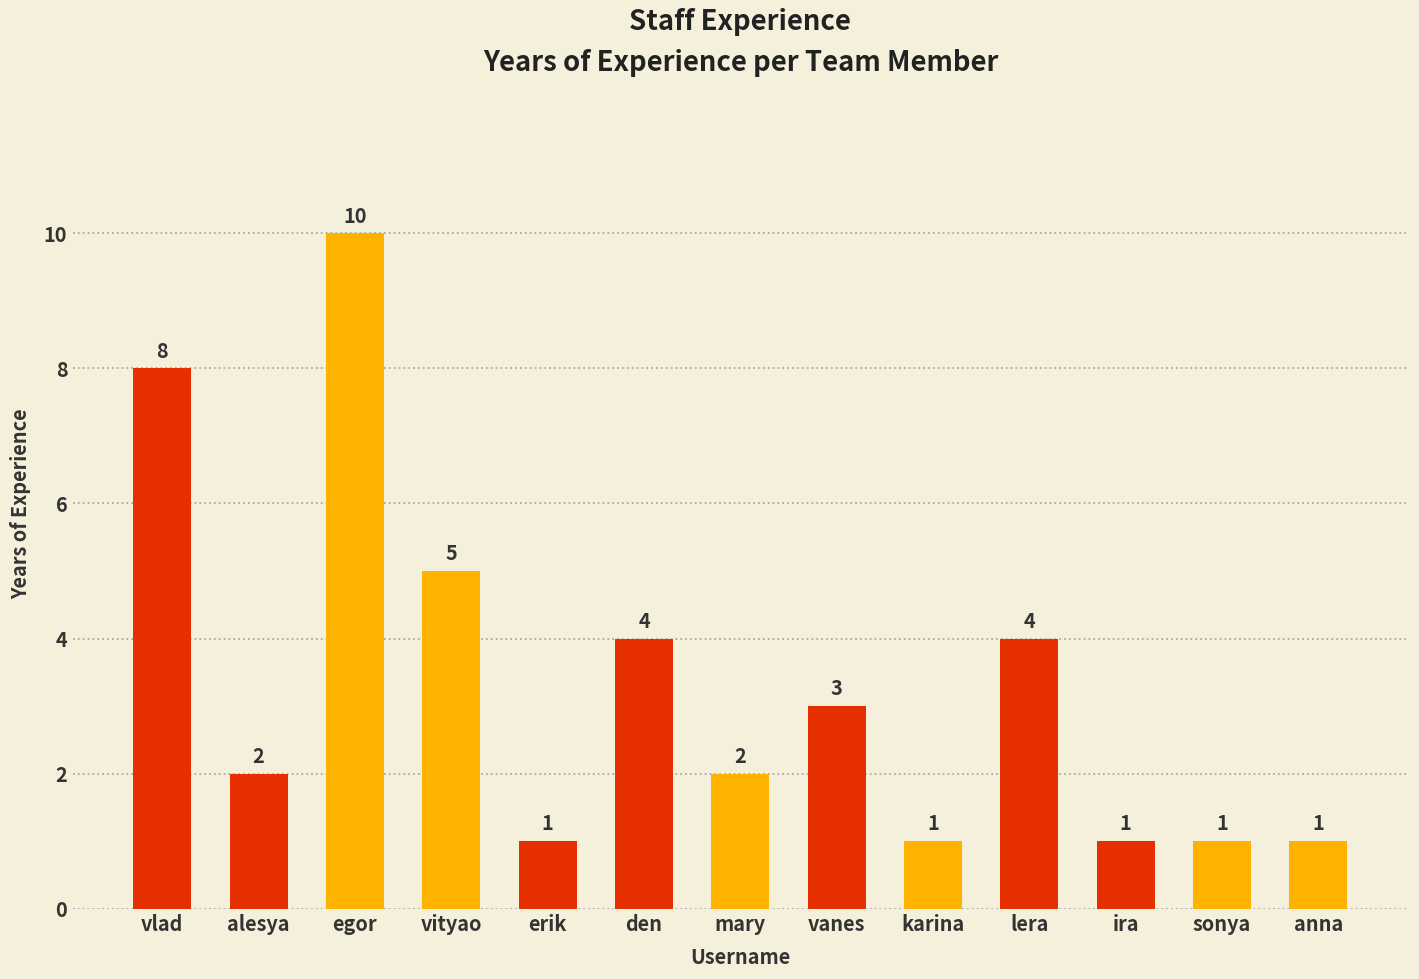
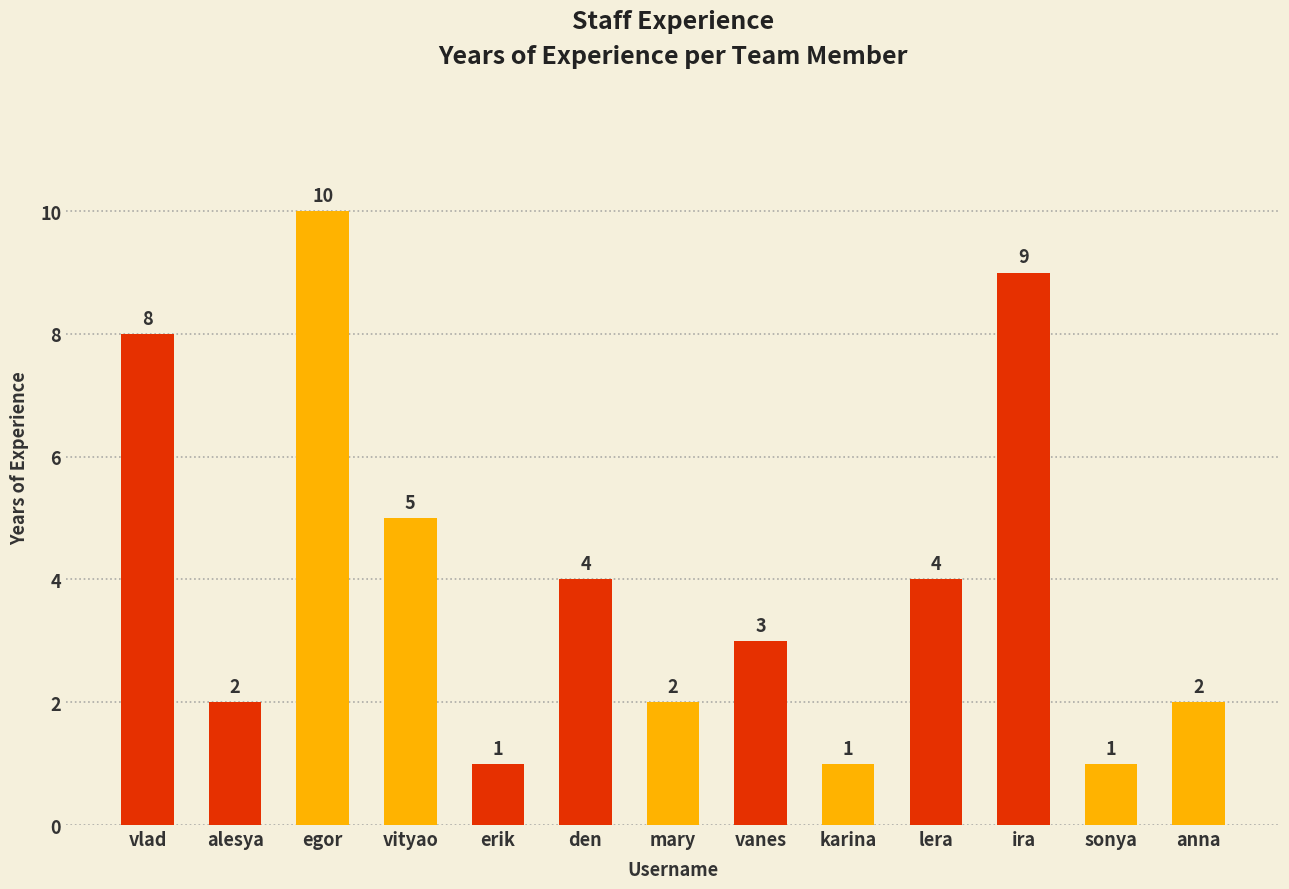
  {
    "vlad": 8,
    "alesya": 2,
    "egor": 10,
    "vityao": 5,
    "erik": 1,
    "den": 4,
    "mary": 2,
    "vanes": 3,
    "karina": 1,
    "lera": 4,
-   "ira": 1,
+   "ira": 9,
    "sonya": 1,
-   "anna": 1
+   "anna": 2
  }
